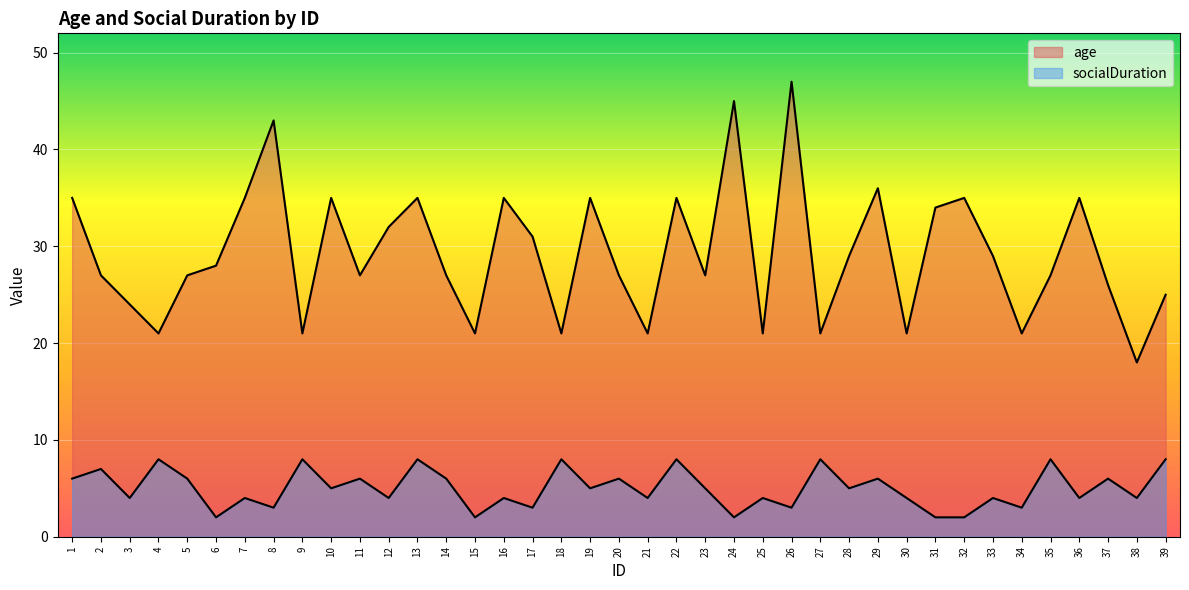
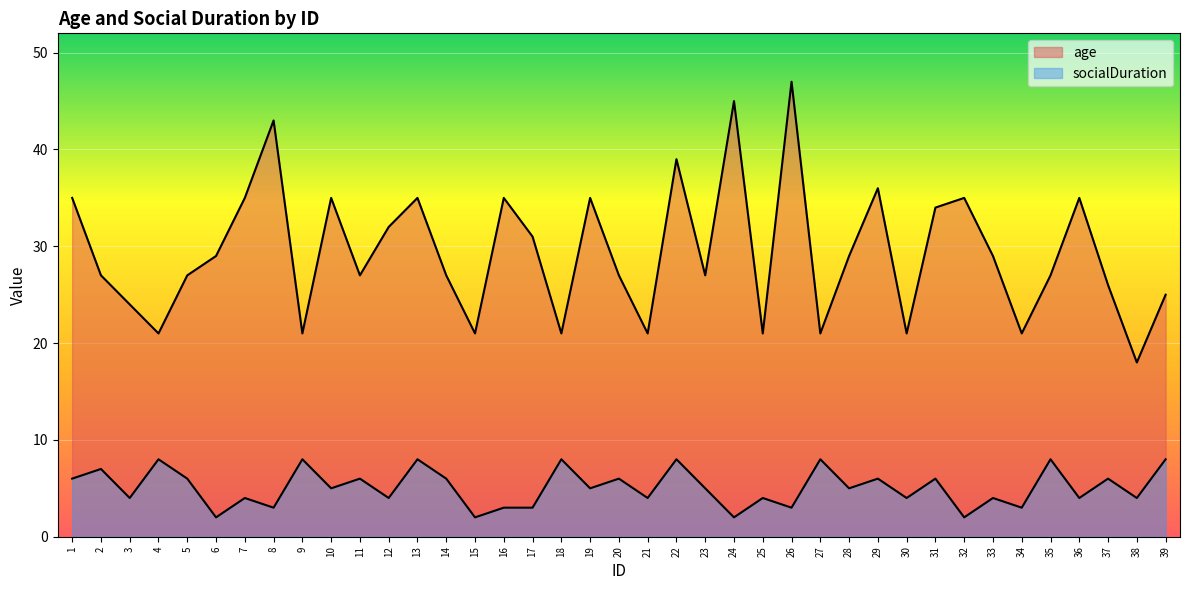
  {
    "age": {
      "1": 35,
      "2": 27,
      "3": 24,
      "4": 21,
      "5": 27,
-     "6": 28,
+     "6": 29,
      "7": 35,
      "8": 43,
      "9": 21,
      "10": 35,
      "11": 27,
      "12": 32,
      "13": 35,
      "14": 27,
      "15": 21,
      "16": 35,
      "17": 31,
      "18": 21,
      "19": 35,
      "20": 27,
      "21": 21,
-     "22": 35,
+     "22": 39,
      "23": 27,
      "24": 45,
      "25": 21,
      "26": 47,
      "27": 21,
      "28": 29,
      "29": 36,
      "30": 21,
      "31": 34,
      "32": 35,
      "33": 29,
      "34": 21,
      "35": 27,
      "36": 35,
      "37": 26,
      "38": 18,
      "39": 25
    },
    "socialDuration": {
      "1": 6,
      "2": 7,
      "3": 4,
      "4": 8,
      "5": 6,
      "6": 2,
      "7": 4,
      "8": 3,
      "9": 8,
      "10": 5,
      "11": 6,
      "12": 4,
      "13": 8,
      "14": 6,
      "15": 2,
-     "16": 4,
+     "16": 3,
      "17": 3,
      "18": 8,
      "19": 5,
      "20": 6,
      "21": 4,
      "22": 8,
      "23": 5,
      "24": 2,
      "25": 4,
      "26": 3,
      "27": 8,
      "28": 5,
      "29": 6,
      "30": 4,
-     "31": 2,
+     "31": 6,
      "32": 2,
      "33": 4,
      "34": 3,
      "35": 8,
      "36": 4,
      "37": 6,
      "38": 4,
      "39": 8
    }
  }
